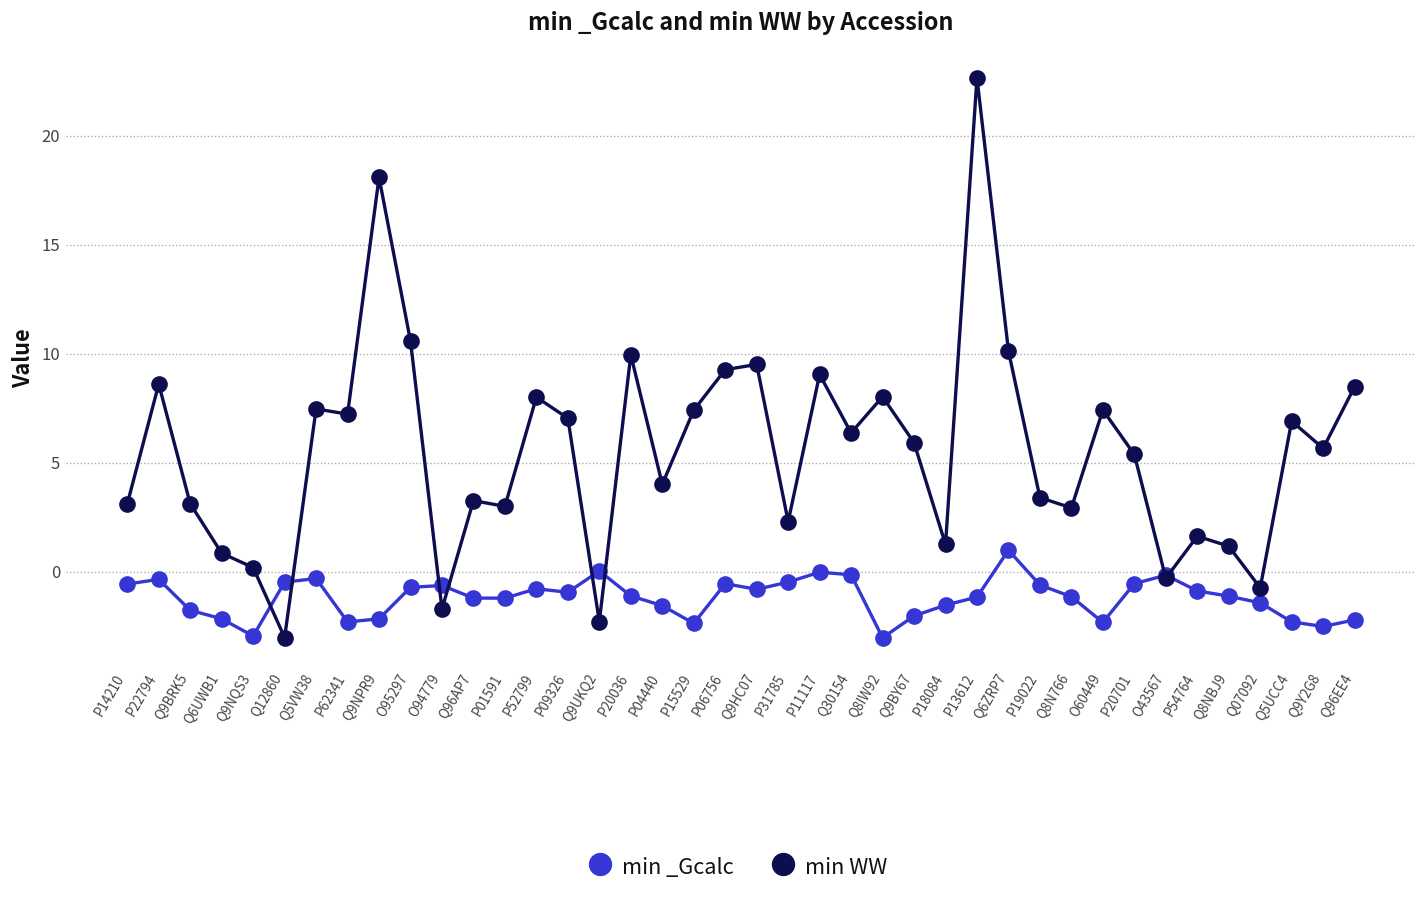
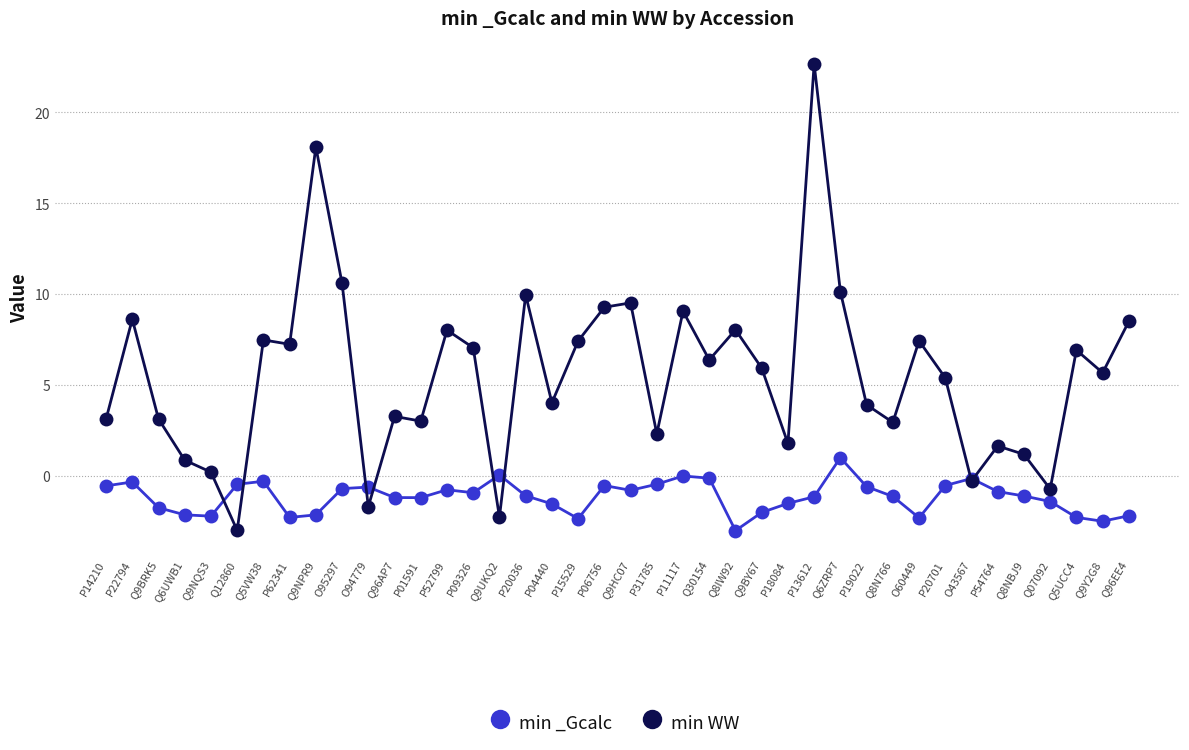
  {
    "min _Gcalc": {
      "P14210": -0.6,
      "P22794": -0.4,
      "Q9BRK5": -1.8,
      "Q6UWB1": -2.2,
-     "Q9NQS3": -3.0,
+     "Q9NQS3": -2.2,
      "Q12860": -0.5,
      "Q5VW38": -0.3,
      "P62341": -2.3,
      "Q9NPR9": -2.2,
      "O95297": -0.7,
      "O94779": -0.6,
      "Q96AP7": -1.2,
      "P01591": -1.2,
      "P52799": -0.8,
      "P09326": -0.9,
      "Q9UKQ2": 0.0,
      "P20036": -1.1,
      "P04440": -1.6,
      "P15529": -2.4,
      "P06756": -0.5,
      "Q9HC07": -0.8,
      "P31785": -0.5,
      "P11117": 0.0,
      "Q30154": -0.1,
      "Q8IW92": -3.0,
      "Q9BY67": -2.0,
      "P18084": -1.5,
      "P13612": -1.2,
      "Q6ZRP7": 1.0,
      "P19022": -0.6,
      "Q8N766": -1.1,
      "O60449": -2.3,
      "P20701": -0.5,
      "P54764": -0.9,
      "Q8NBJ9": -1.1,
      "Q07092": -1.4,
      "Q5UCC4": -2.3,
      "Q9Y2G8": -2.5,
      "Q96EE4": -2.2
    },
    "min WW": {
      "P14210": 3.1,
      "P22794": 8.6,
      "Q9BRK5": 3.1,
      "Q6UWB1": 0.9,
      "Q9NQS3": 0.2,
      "Q12860": -3.0,
      "Q5VW38": 7.5,
      "P62341": 7.2,
      "Q9NPR9": 18.1,
      "O95297": 10.6,
      "O94779": -1.7,
      "Q96AP7": 3.3,
      "P01591": 3.0,
      "P52799": 8.0,
      "P09326": 7.0,
      "Q9UKQ2": -2.3,
      "P20036": 10.0,
      "P04440": 4.0,
      "P15529": 7.4,
      "P06756": 9.3,
      "Q9HC07": 9.5,
      "P31785": 2.3,
      "P11117": 9.1,
      "Q30154": 6.4,
      "Q8IW92": 8.0,
      "Q9BY67": 5.9,
-     "P18084": 1.3,
+     "P18084": 1.8,
      "P13612": 22.7,
      "Q6ZRP7": 10.1,
-     "P19022": 3.4,
+     "P19022": 3.9,
      "Q8N766": 2.9,
      "O60449": 7.4,
      "P20701": 5.4,
      "P54764": 1.6,
      "Q8NBJ9": 1.2,
      "Q07092": -0.7,
      "Q5UCC4": 6.9,
      "Q9Y2G8": 5.7,
      "Q96EE4": 8.5
    }
  }
